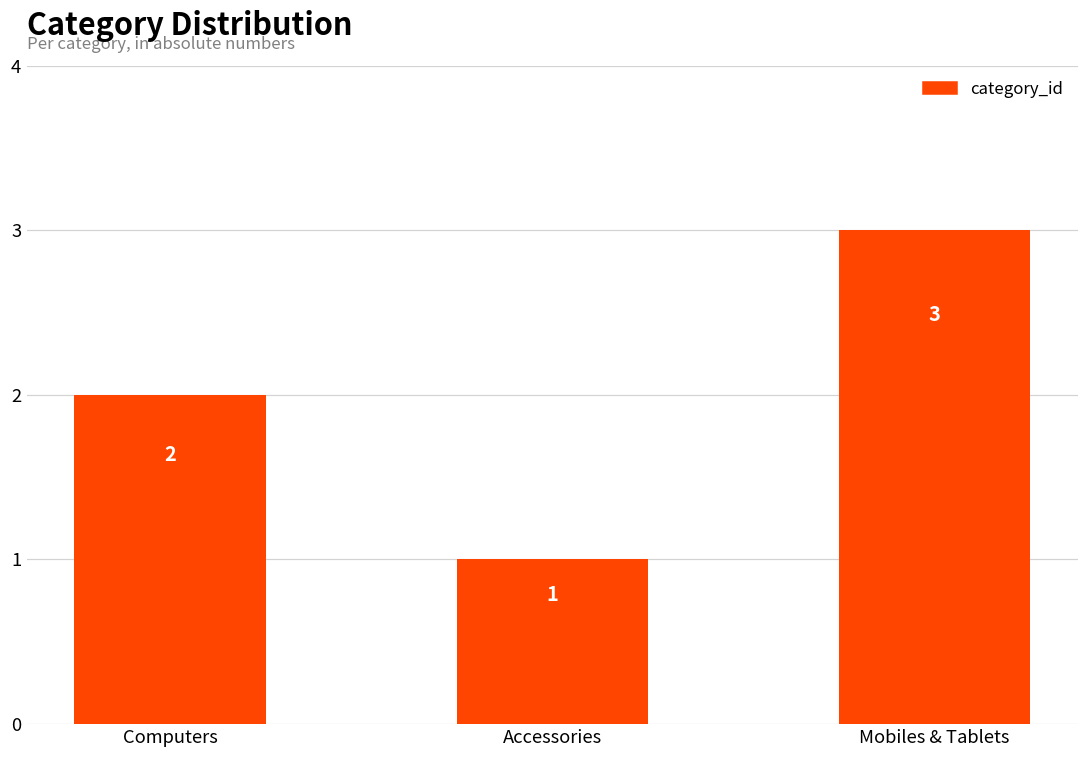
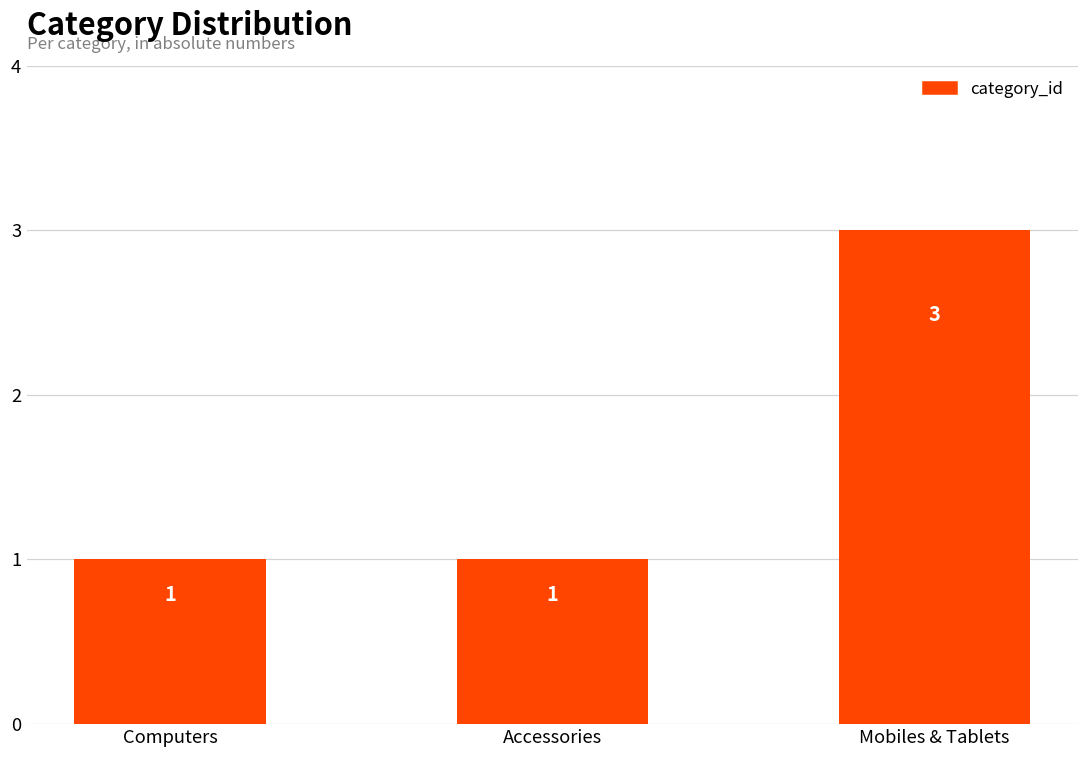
  {
-   "Computers": 2,
+   "Computers": 1,
    "Accessories": 1,
    "Mobiles & Tablets": 3
  }
